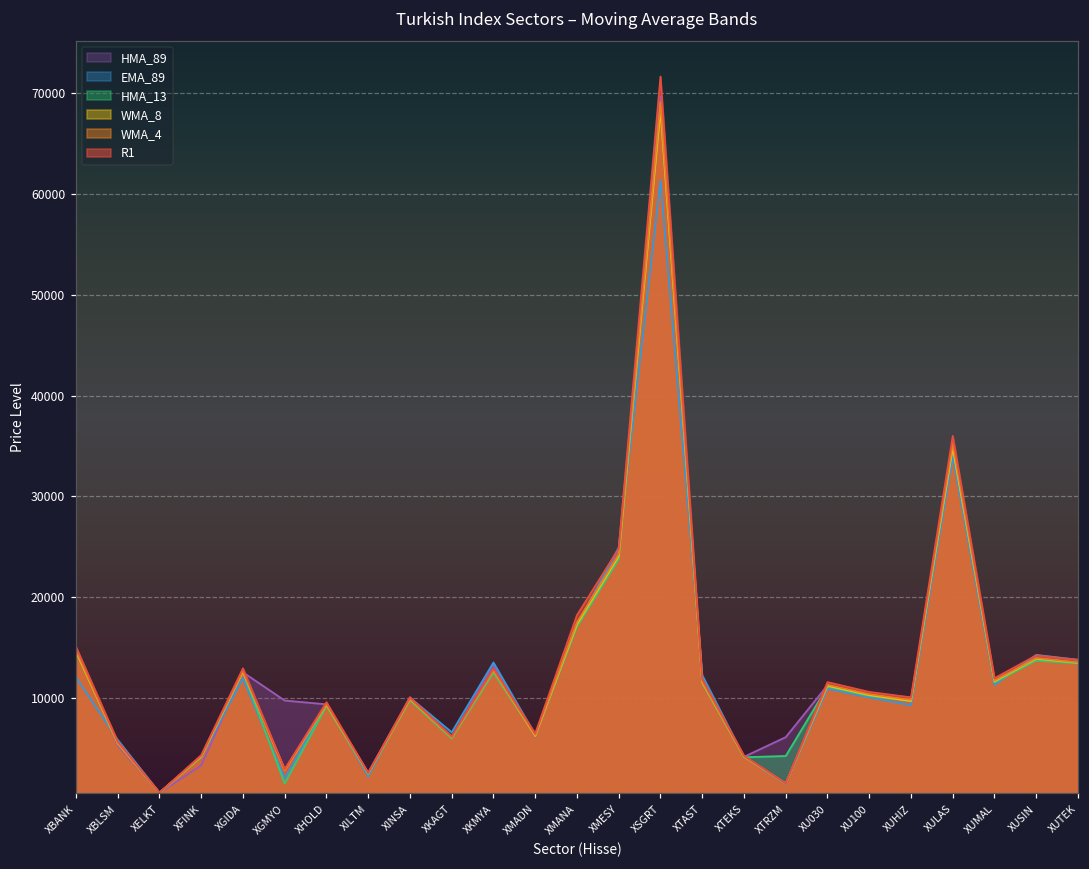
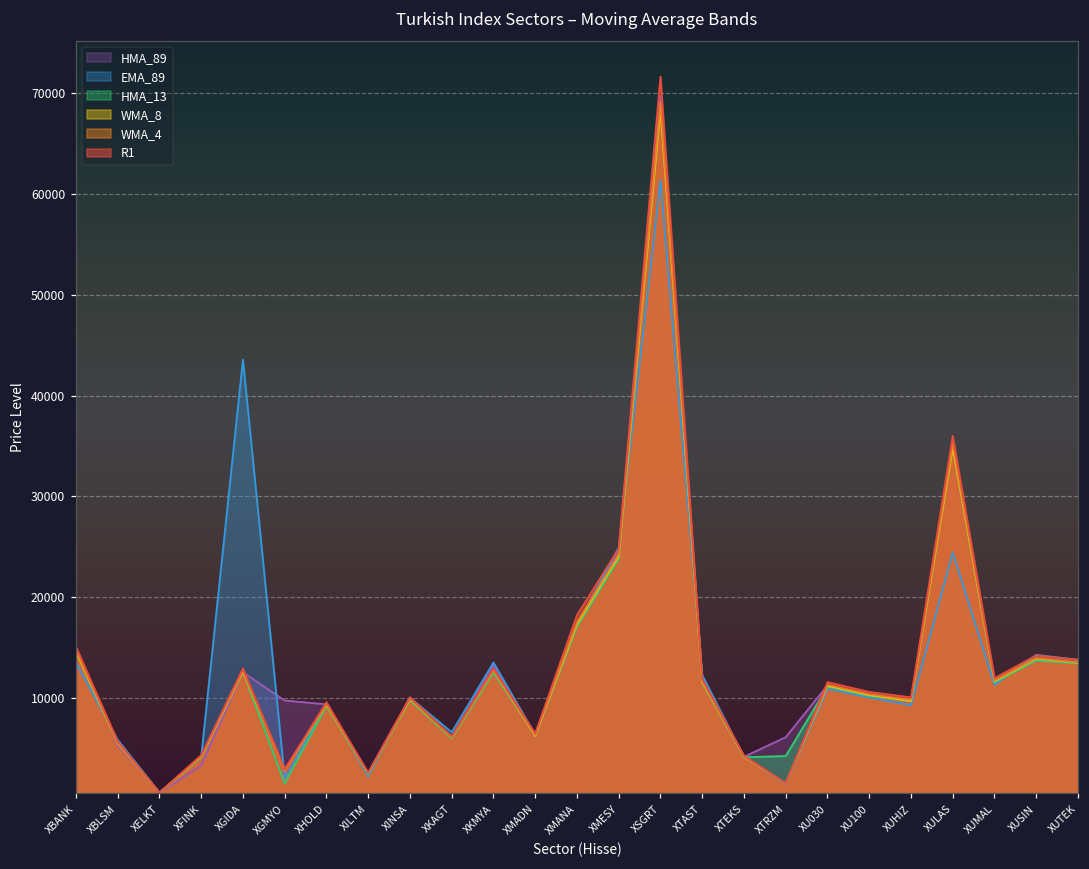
  {
    "HMA_89": {
      "XFINK": 3000,
      "XGMYO": 10000,
      "XSGRT": 70000,
      "XTRZM": 6000
    },
    "EMA_89": {
-     "XBANK": 12000,
-     "XGIDA": 12000,
+     "XBANK": 13000,
+     "XGIDA": 44000,
      "XGMYO": 2000,
      "XILTM": 2000,
      "XKAGT": 7000,
      "XSGRT": 61000,
      "XTAST": 12000,
      "XUHIZ": 9000,
-     "XULAS": 34000
+     "XULAS": 24000
    },
    "HMA_13": {
      "XGMYO": 1000,
      "XMESY": 24000,
      "XTRZM": 4000
    }
  }
